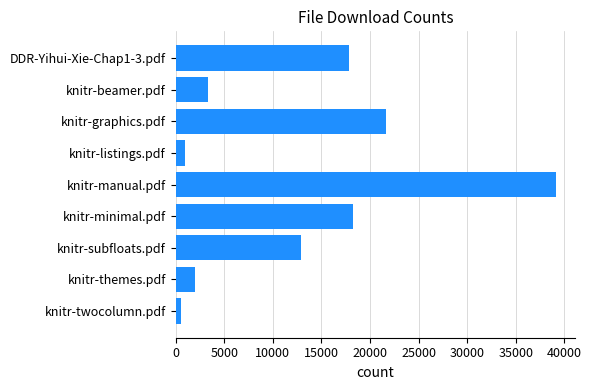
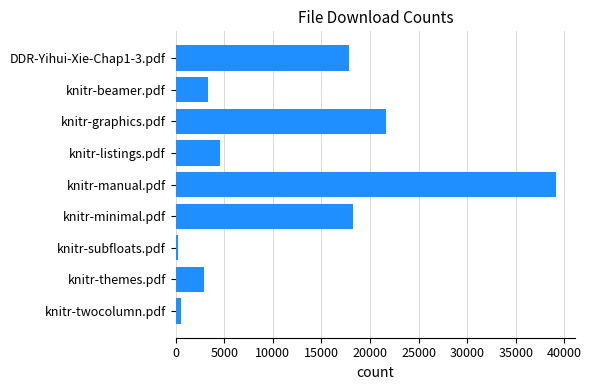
  {
    "DDR-Yihui-Xie-Chap1-3.pdf": 18000,
    "knitr-beamer.pdf": 3000,
    "knitr-graphics.pdf": 22000,
-   "knitr-listings.pdf": 1000,
+   "knitr-listings.pdf": 5000,
    "knitr-manual.pdf": 39000,
    "knitr-minimal.pdf": 18000,
-   "knitr-subfloats.pdf": 13000,
-   "knitr-themes.pdf": 2000,
+   "knitr-subfloats.pdf": 0,
+   "knitr-themes.pdf": 3000,
    "knitr-twocolumn.pdf": 1000
  }
